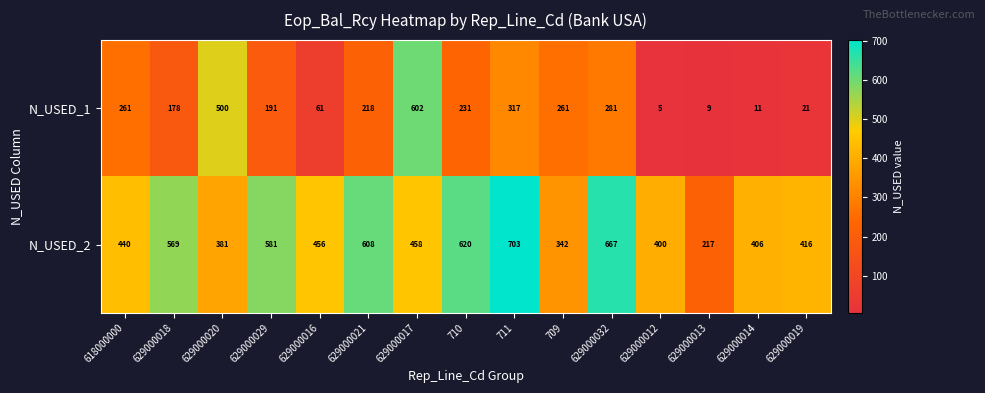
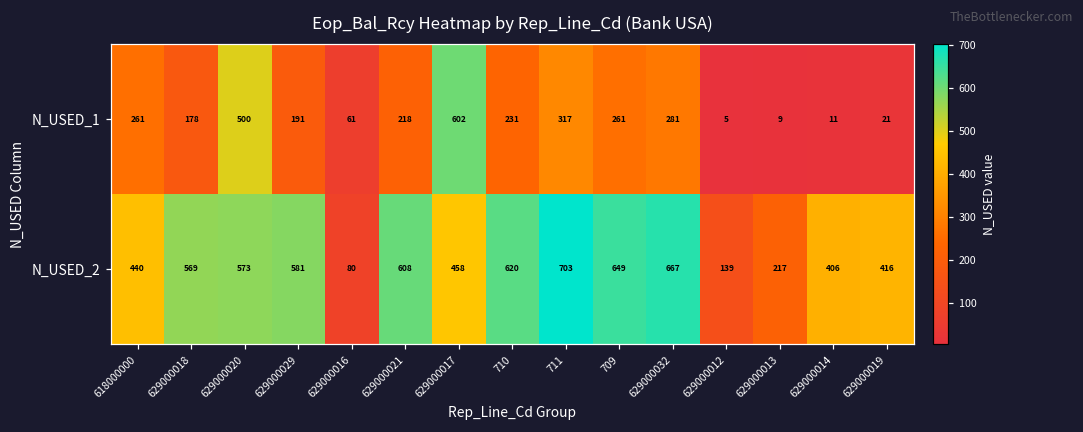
  {
    "N_USED_1": {
      "618000000": 261,
      "629000018": 178,
      "629000020": 500,
      "629000029": 191,
      "629000016": 61,
      "629000021": 218,
      "629000017": 602,
      "710": 231,
      "711": 317,
      "709": 261,
      "629000032": 281,
      "629000012": 5,
      "629000013": 9,
      "629000014": 11,
      "629000019": 21
    },
    "N_USED_2": {
      "618000000": 440,
      "629000018": 569,
-     "629000020": 381,
+     "629000020": 573,
      "629000029": 581,
-     "629000016": 456,
+     "629000016": 80,
      "629000021": 608,
      "629000017": 458,
      "710": 620,
      "711": 703,
-     "709": 342,
+     "709": 649,
      "629000032": 667,
-     "629000012": 400,
+     "629000012": 139,
      "629000013": 217,
      "629000014": 406,
      "629000019": 416
    }
  }
